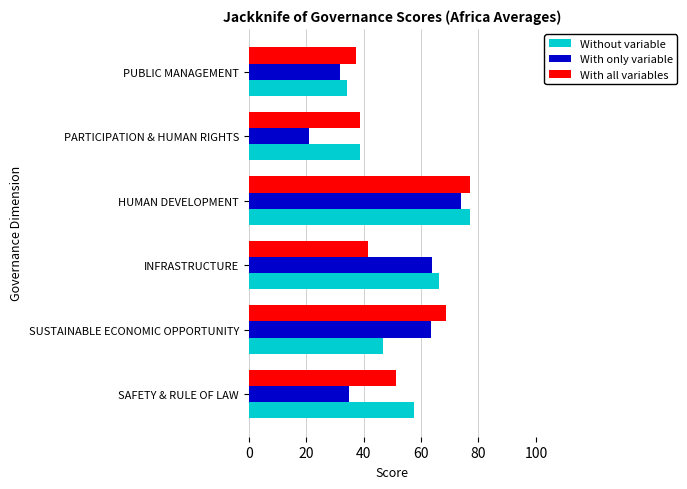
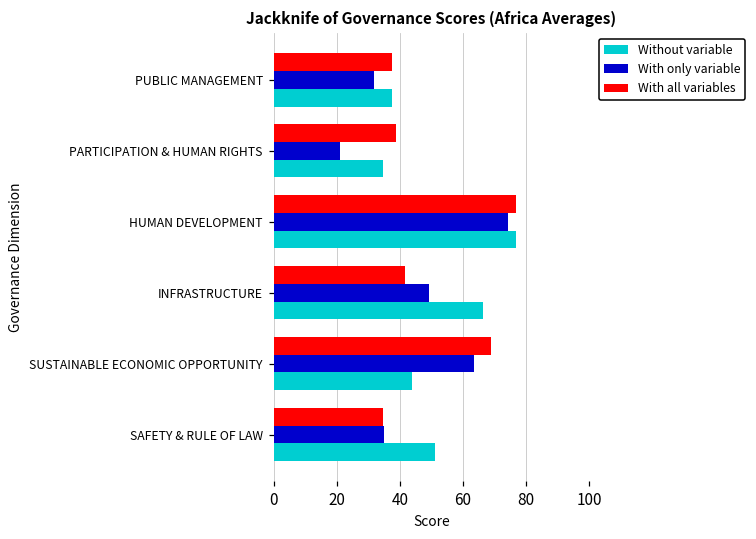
  {
    "Without variable": {
-     "PUBLIC MANAGEMENT": 34,
-     "PARTICIPATION & HUMAN RIGHTS": 39,
+     "PUBLIC MANAGEMENT": 37,
+     "PARTICIPATION & HUMAN RIGHTS": 35,
      "HUMAN DEVELOPMENT": 77,
      "INFRASTRUCTURE": 66,
-     "SUSTAINABLE ECONOMIC OPPORTUNITY": 47,
-     "SAFETY & RULE OF LAW": 58
+     "SUSTAINABLE ECONOMIC OPPORTUNITY": 44,
+     "SAFETY & RULE OF LAW": 51
    },
    "With only variable": {
      "PUBLIC MANAGEMENT": 32,
      "PARTICIPATION & HUMAN RIGHTS": 21,
      "HUMAN DEVELOPMENT": 74,
-     "INFRASTRUCTURE": 64,
+     "INFRASTRUCTURE": 49,
      "SUSTAINABLE ECONOMIC OPPORTUNITY": 64,
      "SAFETY & RULE OF LAW": 35
    },
    "With all variables": {
      "PUBLIC MANAGEMENT": 37,
      "PARTICIPATION & HUMAN RIGHTS": 39,
      "HUMAN DEVELOPMENT": 77,
      "INFRASTRUCTURE": 42,
      "SUSTAINABLE ECONOMIC OPPORTUNITY": 69,
-     "SAFETY & RULE OF LAW": 51
+     "SAFETY & RULE OF LAW": 35
    }
  }
